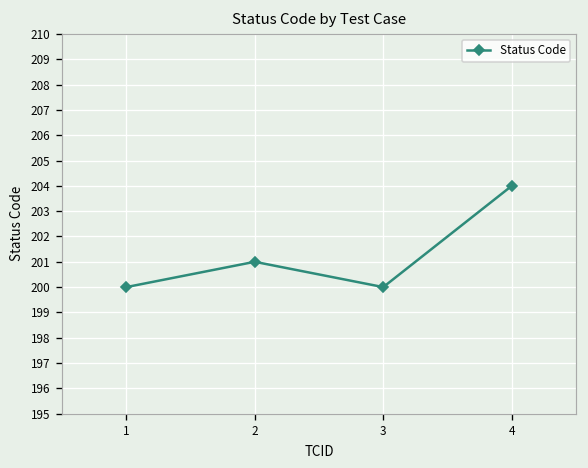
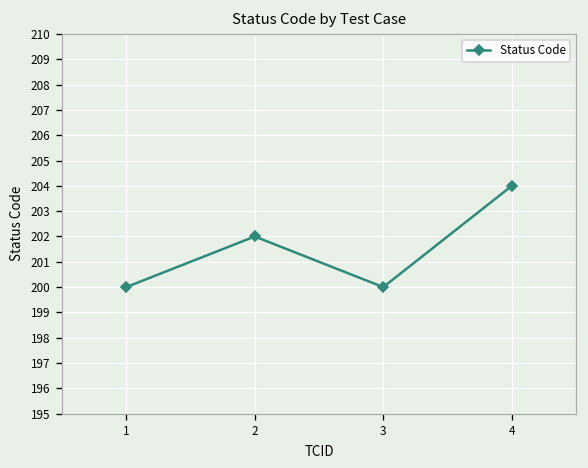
  {
    "1": 200,
-   "2": 201,
+   "2": 202,
    "3": 200,
    "4": 204
  }
